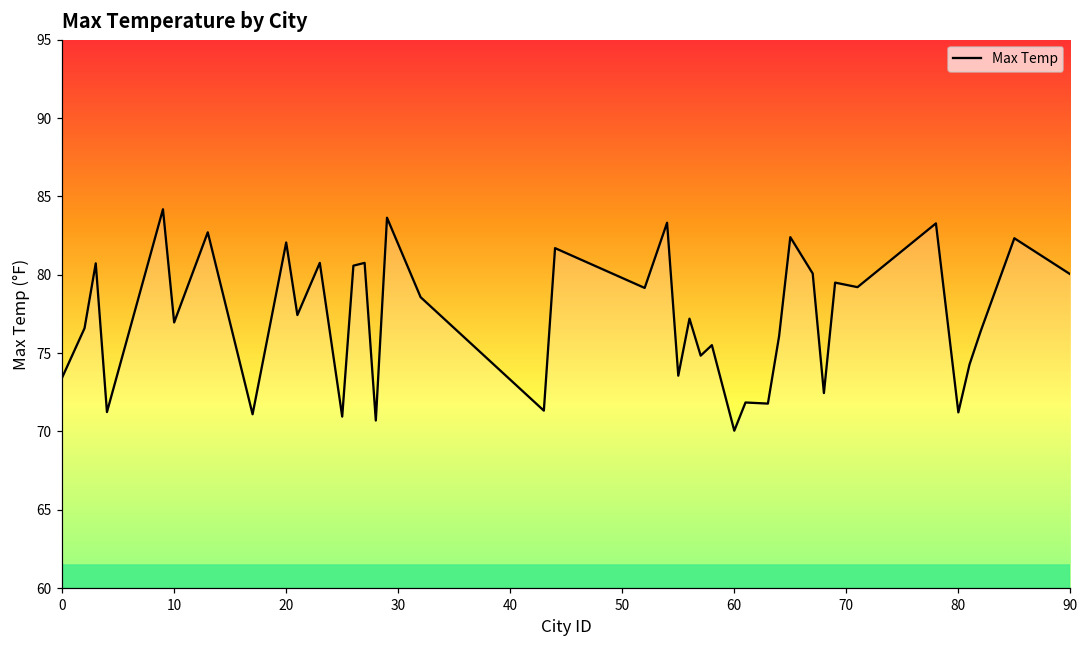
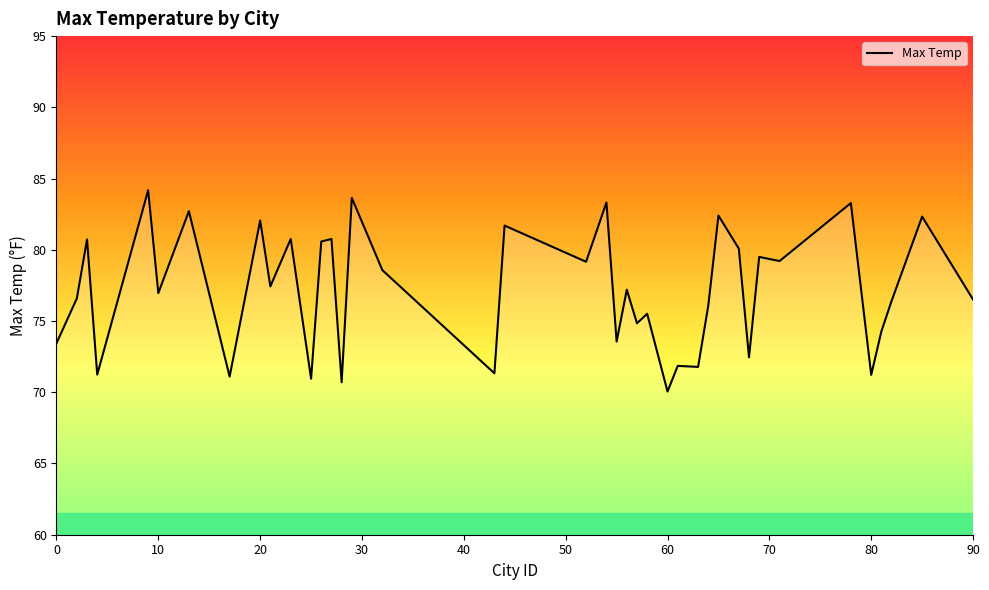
  {
    "0": 73.4,
    "10": 77.0,
    "20": 82.1,
    "60": 70.1,
    "80": 71.2,
-   "90": 80.0
+   "90": 76.5
  }
